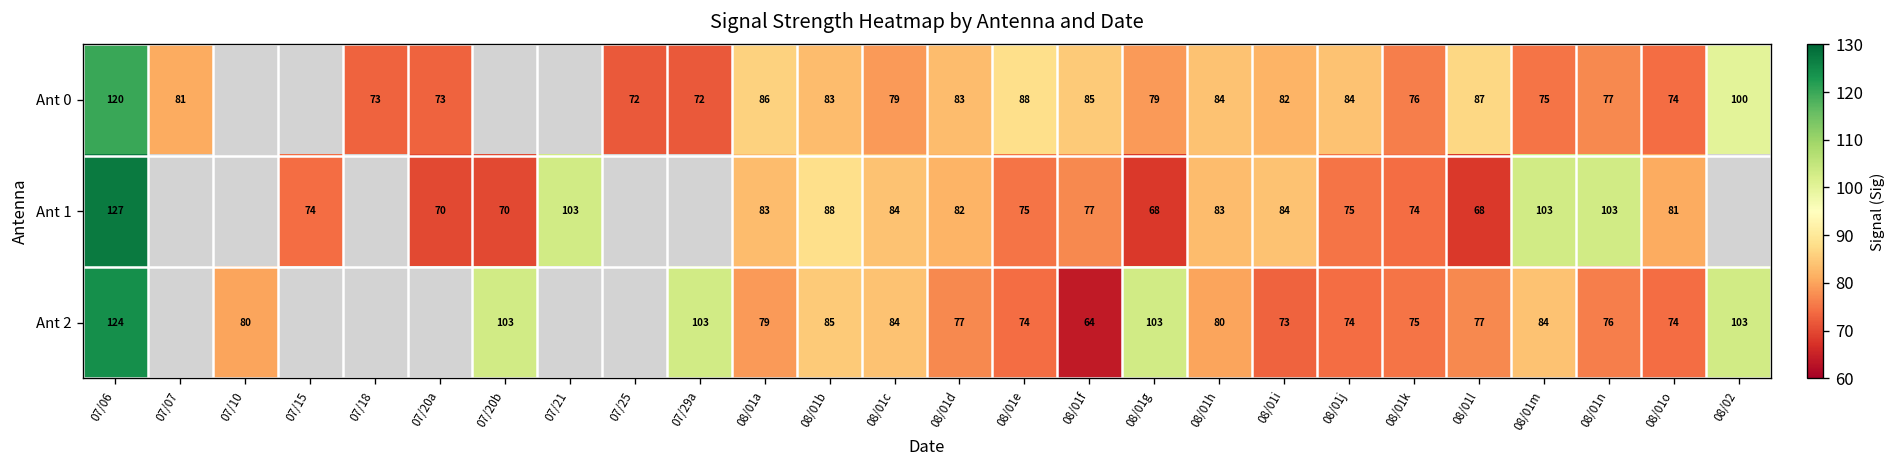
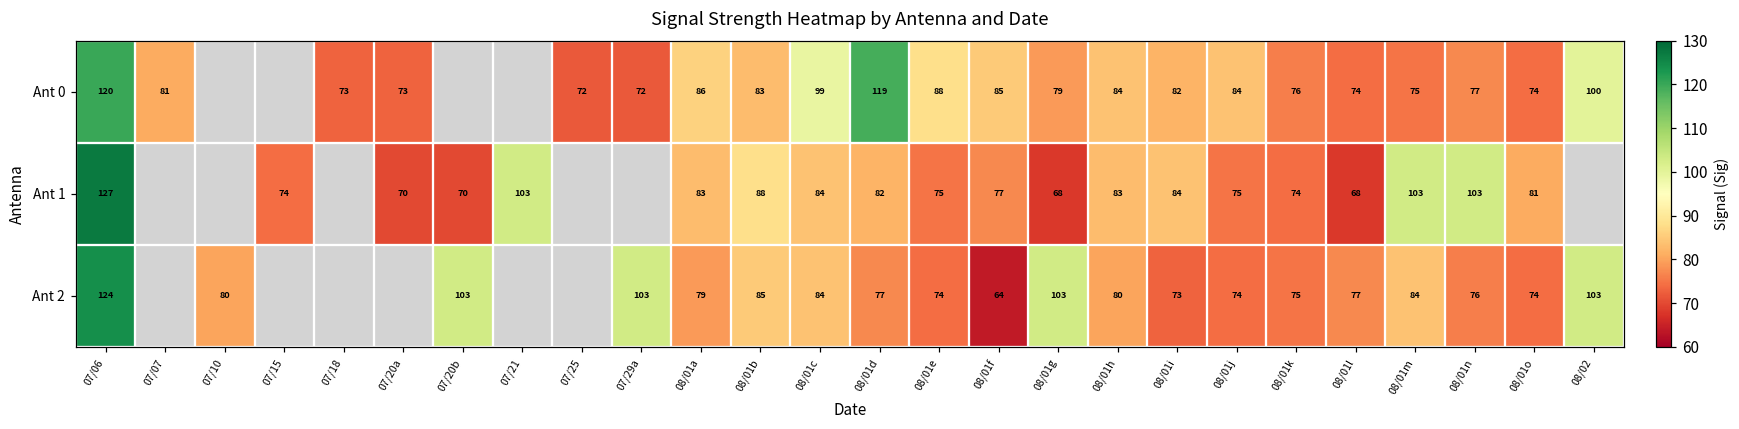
  {
    "Ant 0": {
      "07/06": 120,
      "07/07": 81,
      "07/18": 73,
      "07/20a": 73,
      "07/25": 72,
      "07/29a": 72,
      "08/01a": 86,
      "08/01b": 83,
-     "08/01c": 79,
-     "08/01d": 83,
+     "08/01c": 99,
+     "08/01d": 119,
      "08/01e": 88,
      "08/01f": 85,
      "08/01g": 79,
      "08/01h": 84,
      "08/01i": 82,
      "08/01j": 84,
      "08/01k": 76,
-     "08/01l": 87,
+     "08/01l": 74,
      "08/01m": 75,
      "08/01n": 77,
      "08/01o": 74,
      "08/02": 100
    },
    "Ant 1": {
      "07/06": 127,
      "07/15": 74,
      "07/20a": 70,
      "07/20b": 70,
      "07/21": 103,
      "08/01a": 83,
      "08/01b": 88,
      "08/01c": 84,
      "08/01d": 82,
      "08/01e": 75,
      "08/01f": 77,
      "08/01g": 68,
      "08/01h": 83,
      "08/01i": 84,
      "08/01j": 75,
      "08/01k": 74,
      "08/01l": 68,
      "08/01m": 103,
      "08/01n": 103,
      "08/01o": 81
    },
    "Ant 2": {
      "07/06": 124,
      "07/10": 80,
      "07/20b": 103,
      "07/29a": 103,
      "08/01a": 79,
      "08/01b": 85,
      "08/01c": 84,
      "08/01d": 77,
      "08/01e": 74,
      "08/01f": 64,
      "08/01g": 103,
      "08/01h": 80,
      "08/01i": 73,
      "08/01j": 74,
      "08/01k": 75,
      "08/01l": 77,
      "08/01m": 84,
      "08/01n": 76,
      "08/01o": 74,
      "08/02": 103
    }
  }
